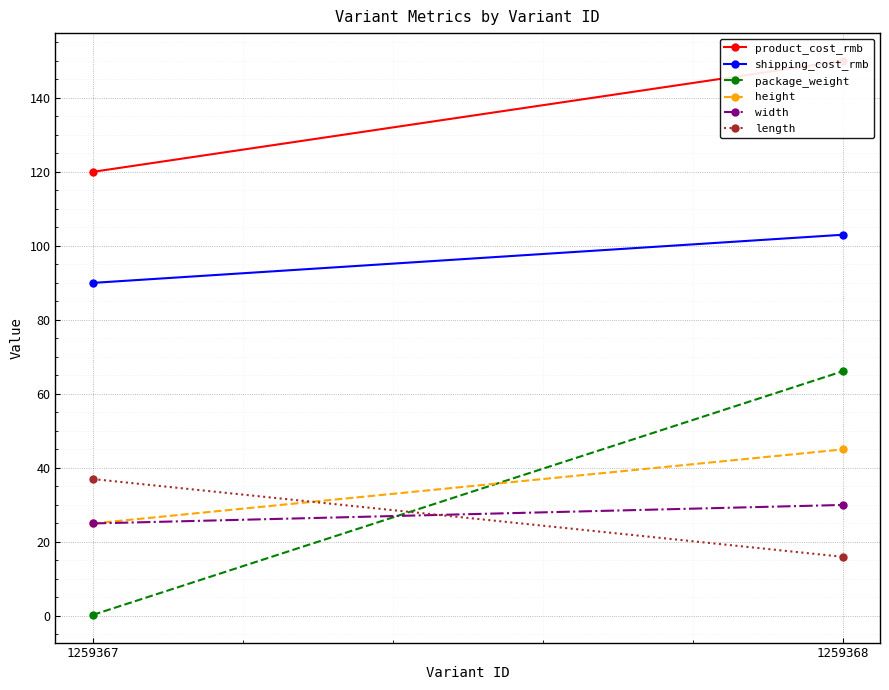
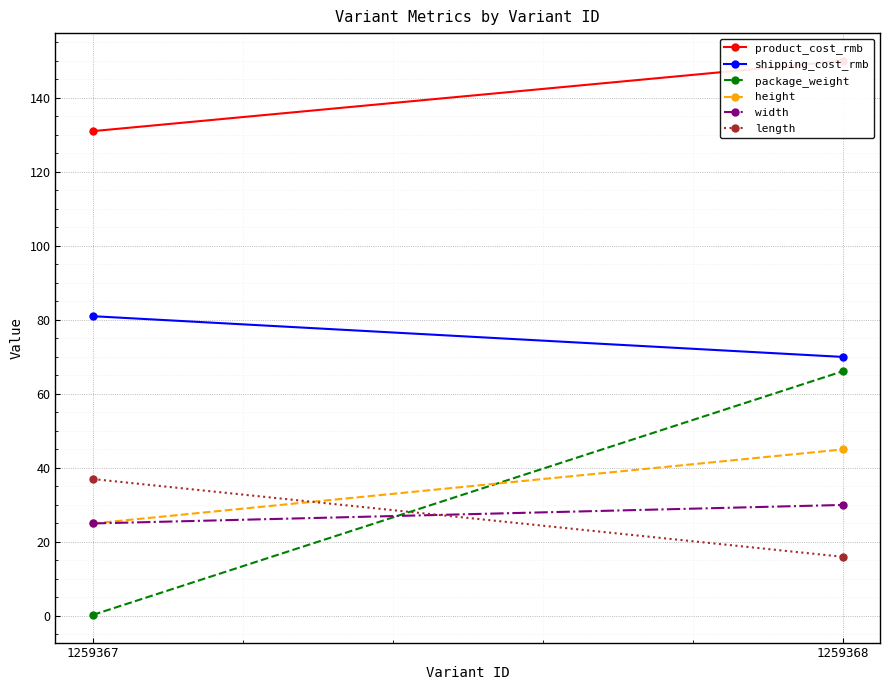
  {
    "product_cost_rmb": {
-     "1259367": 120
+     "1259367": 131
    },
    "shipping_cost_rmb": {
-     "1259367": 90,
-     "1259368": 103
+     "1259367": 81,
+     "1259368": 70
    },
    "package_weight": {
      "1259367": 0,
      "1259368": 66
    },
    "height": {
      "1259368": 45
    },
    "width": {
      "1259368": 30
    },
    "length": {
      "1259367": 37,
      "1259368": 16
    }
  }
